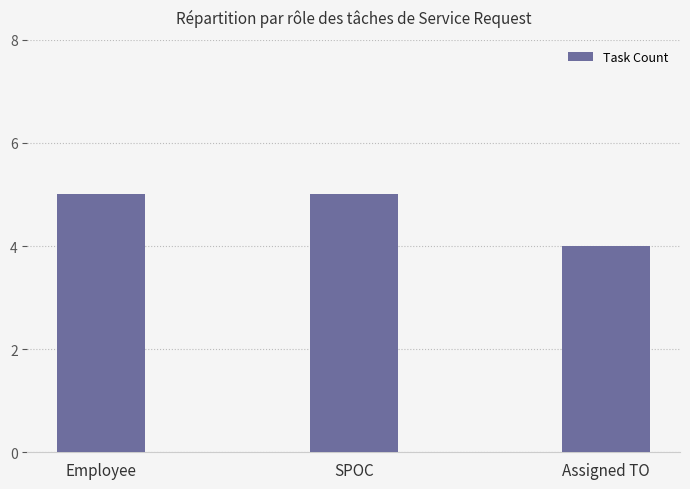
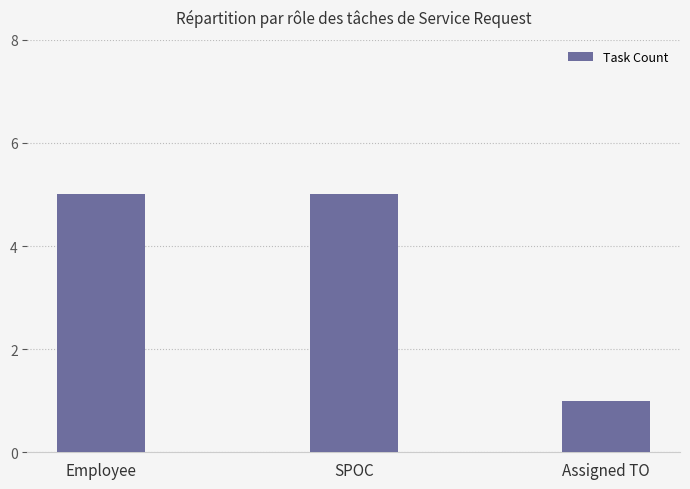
  {
    "Employee": 5,
    "SPOC": 5,
-   "Assigned TO": 4
+   "Assigned TO": 1
  }
